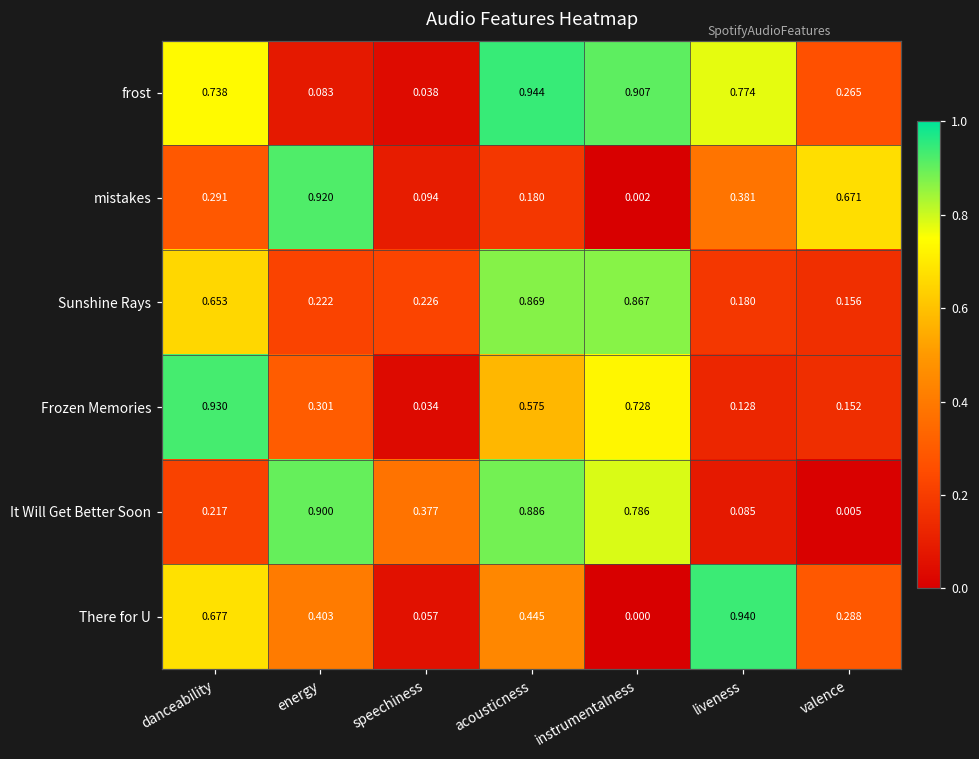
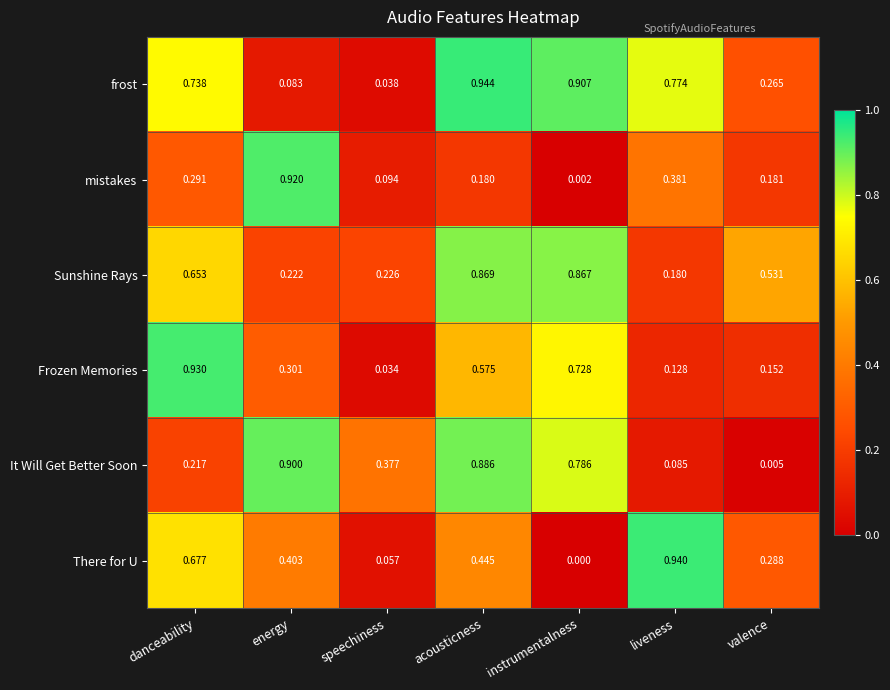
  {
    "frost": {
      "danceability": 0.738,
      "energy": 0.083,
      "speechiness": 0.038,
      "acousticness": 0.944,
      "instrumentalness": 0.907,
      "liveness": 0.774,
      "valence": 0.265
    },
    "mistakes": {
      "danceability": 0.291,
      "energy": 0.920,
      "speechiness": 0.094,
      "acousticness": 0.180,
      "instrumentalness": 0.002,
      "liveness": 0.381,
-     "valence": 0.671
+     "valence": 0.181
    },
    "Sunshine Rays": {
      "danceability": 0.653,
      "energy": 0.222,
      "speechiness": 0.226,
      "acousticness": 0.869,
      "instrumentalness": 0.867,
      "liveness": 0.180,
-     "valence": 0.156
+     "valence": 0.531
    },
    "Frozen Memories": {
      "danceability": 0.930,
      "energy": 0.301,
      "speechiness": 0.034,
      "acousticness": 0.575,
      "instrumentalness": 0.728,
      "liveness": 0.128,
      "valence": 0.152
    },
    "It Will Get Better Soon": {
      "danceability": 0.217,
      "energy": 0.900,
      "speechiness": 0.377,
      "acousticness": 0.886,
      "instrumentalness": 0.786,
      "liveness": 0.085,
      "valence": 0.005
    },
    "There for U": {
      "danceability": 0.677,
      "energy": 0.403,
      "speechiness": 0.057,
      "acousticness": 0.445,
      "instrumentalness": 0.000,
      "liveness": 0.940,
      "valence": 0.288
    }
  }
